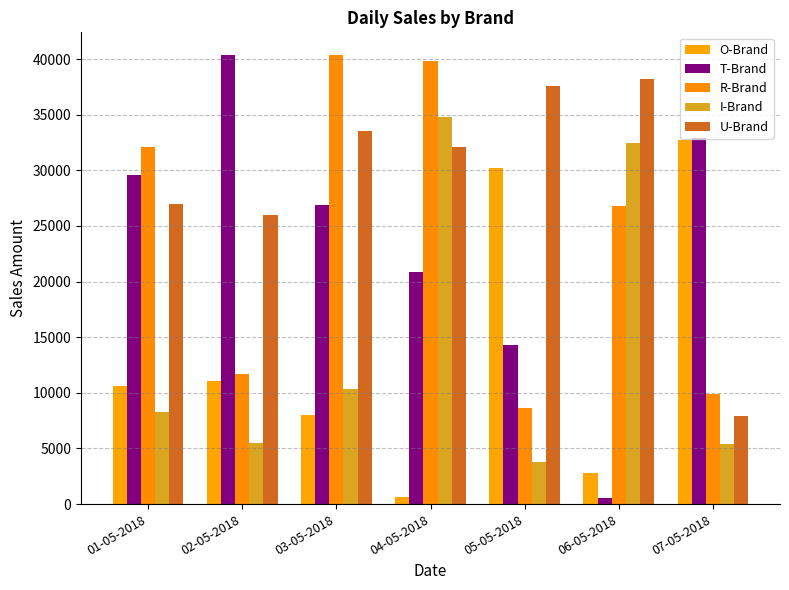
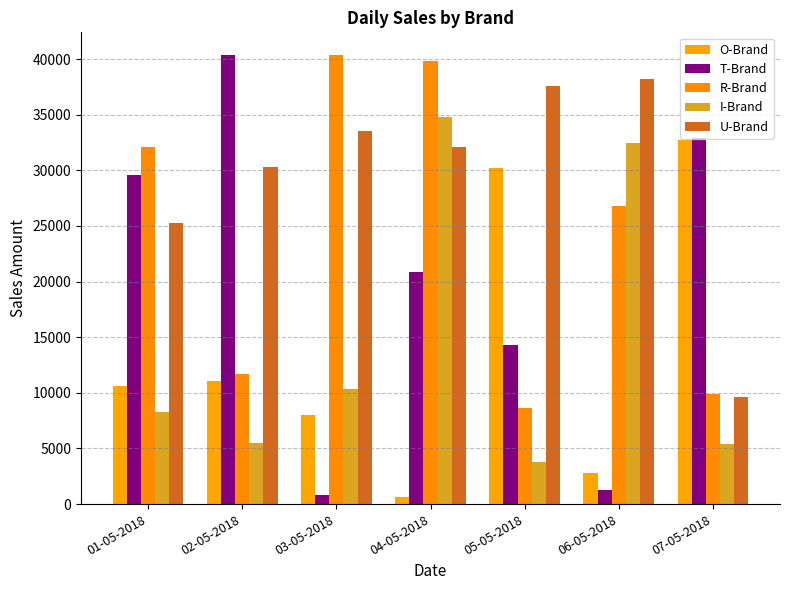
  {
    "T-Brand": {
      "01-05-2018": 29600,
      "02-05-2018": 40400,
-     "03-05-2018": 26800,
+     "03-05-2018": 800,
      "04-05-2018": 20900,
      "05-05-2018": 14300,
-     "06-05-2018": 500
+     "06-05-2018": 1300
    },
    "U-Brand": {
-     "01-05-2018": 27000,
-     "02-05-2018": 26000,
+     "01-05-2018": 25300,
+     "02-05-2018": 30300,
      "03-05-2018": 33600,
      "04-05-2018": 32100,
      "05-05-2018": 37600,
      "06-05-2018": 38200,
-     "07-05-2018": 8000
+     "07-05-2018": 9600
    }
  }
